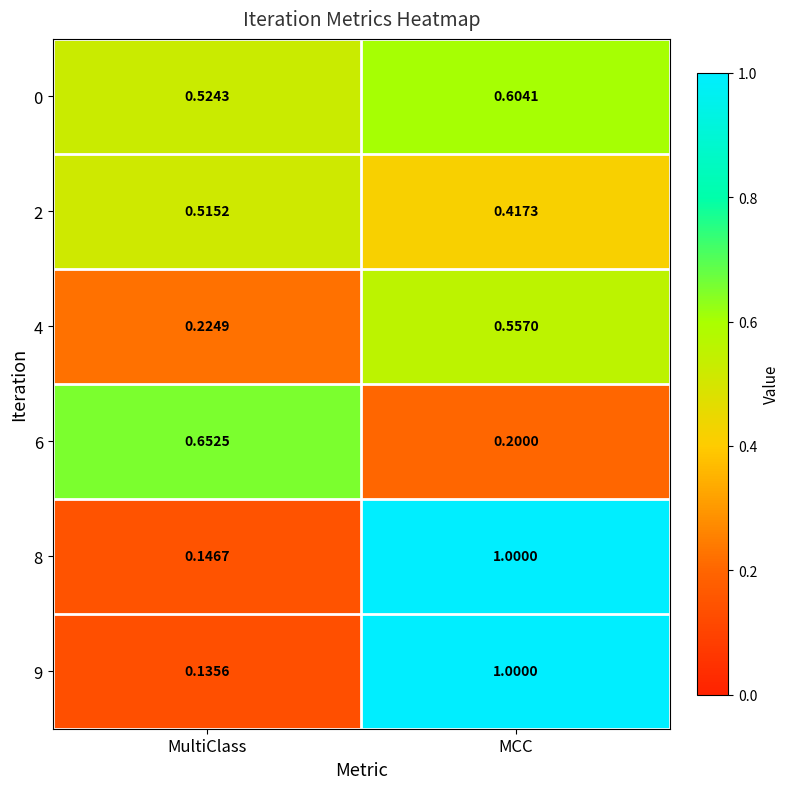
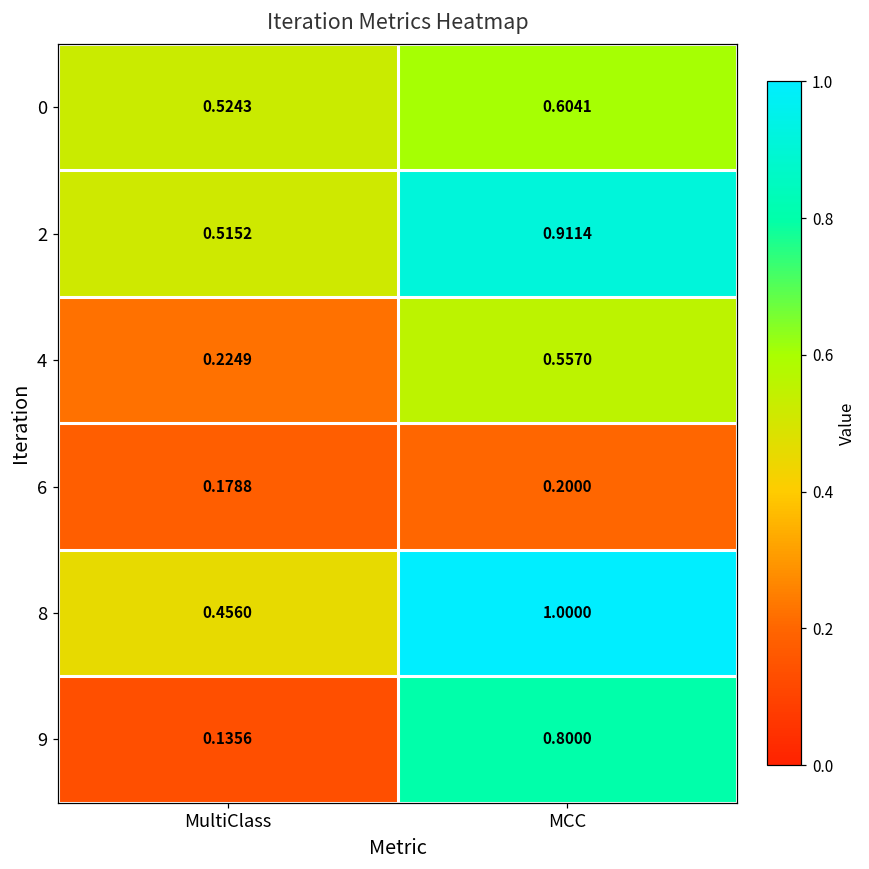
  {
    "0": {
      "MultiClass": 0.5243,
      "MCC": 0.6041
    },
    "2": {
      "MultiClass": 0.5152,
-     "MCC": 0.4173
+     "MCC": 0.9114
    },
    "4": {
      "MultiClass": 0.2249,
      "MCC": 0.5570
    },
    "6": {
-     "MultiClass": 0.6525,
+     "MultiClass": 0.1788,
      "MCC": 0.2000
    },
    "8": {
-     "MultiClass": 0.1467,
+     "MultiClass": 0.4560,
      "MCC": 1.0000
    },
    "9": {
      "MultiClass": 0.1356,
-     "MCC": 1.0000
+     "MCC": 0.8000
    }
  }
